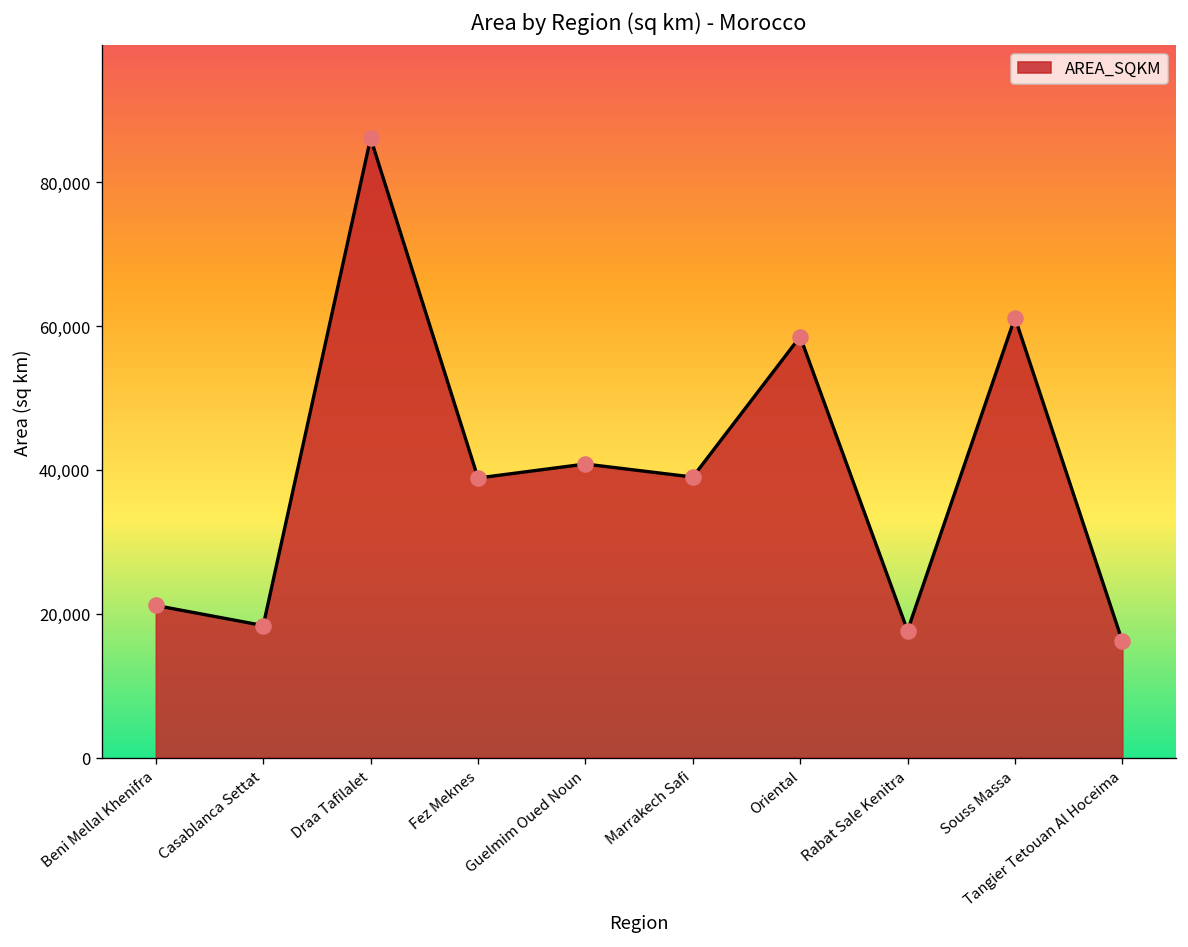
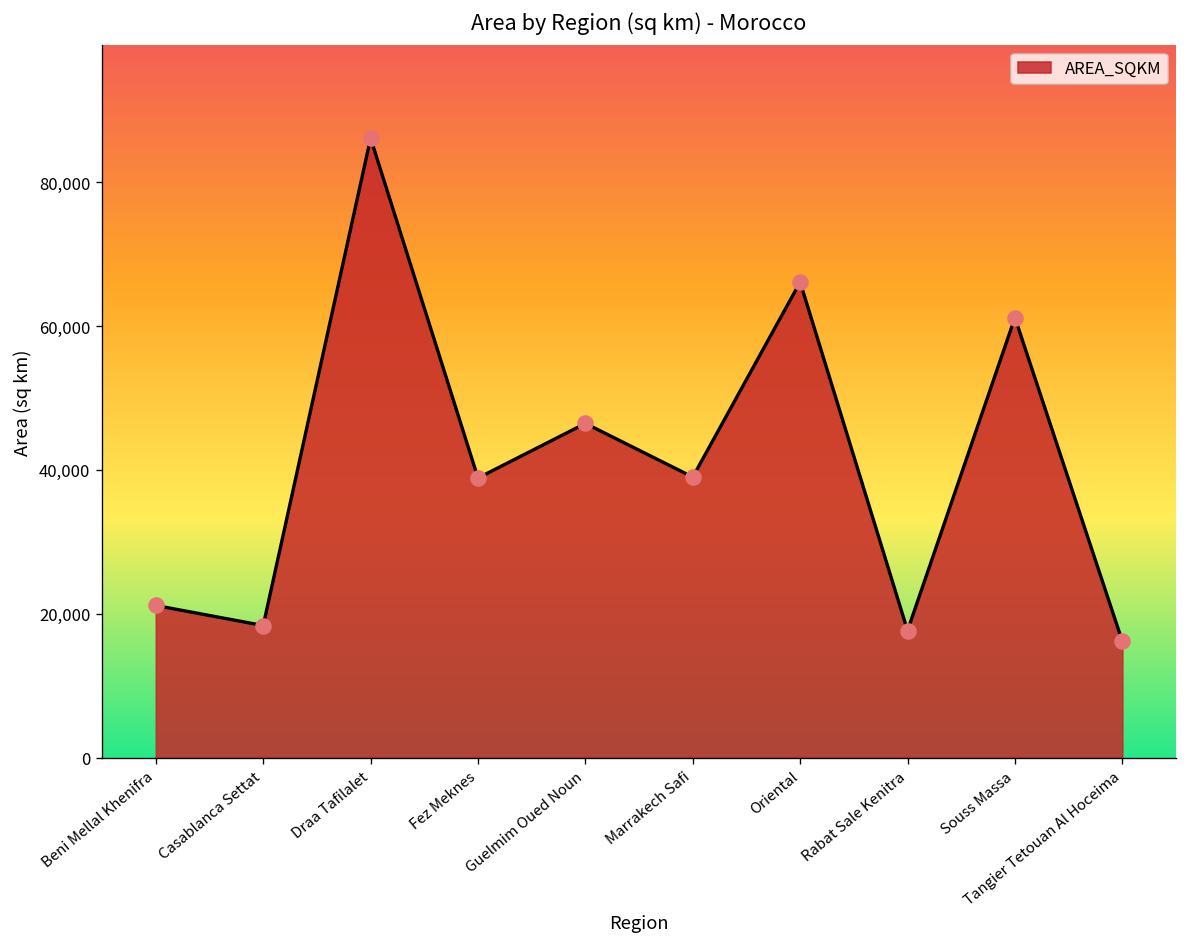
  {
    "Beni Mellal Khenifra": "21,000",
    "Casablanca Settat": "18,000",
    "Draa Tafilalet": "86,000",
    "Fez Meknes": "39,000",
-   "Guelmim Oued Noun": "41,000",
+   "Guelmim Oued Noun": "46,000",
    "Marrakech Safi": "39,000",
-   "Oriental": "59,000",
+   "Oriental": "66,000",
    "Rabat Sale Kenitra": "18,000",
    "Souss Massa": "61,000",
    "Tangier Tetouan Al Hoceima": "16,000"
  }
